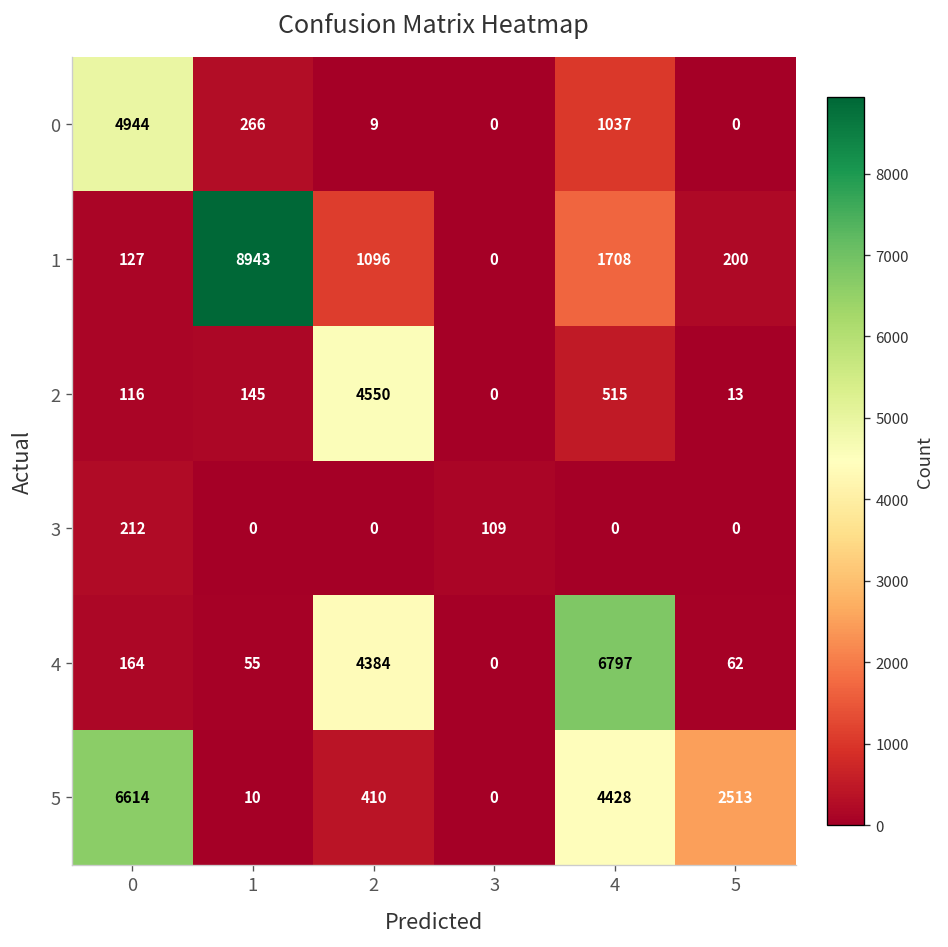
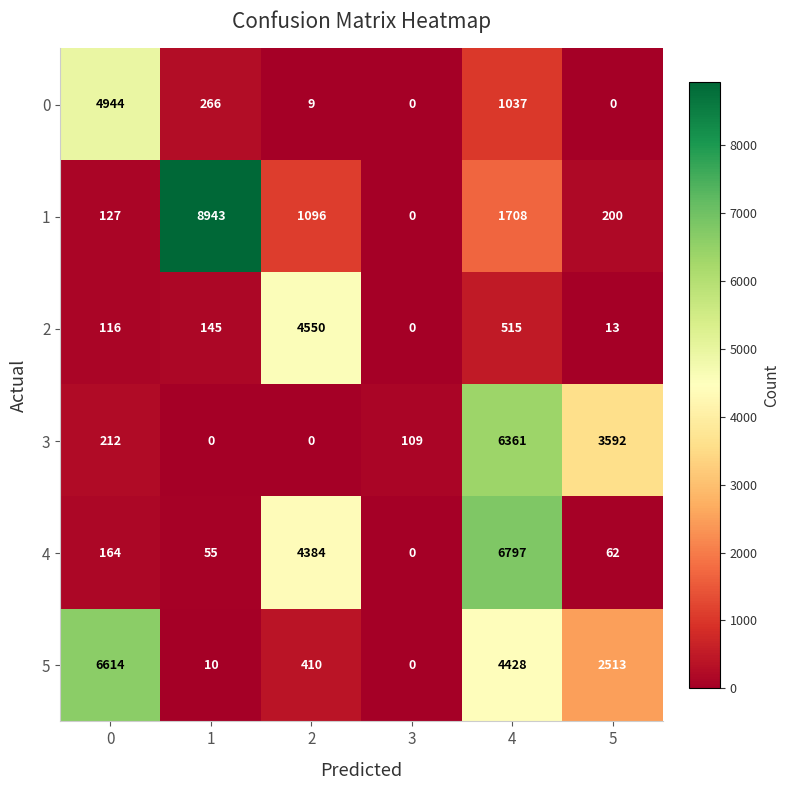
  {
    "0": {
      "0": 4944,
      "1": 266,
      "2": 9,
      "3": 0,
      "4": 1037,
      "5": 0
    },
    "1": {
      "0": 127,
      "1": 8943,
      "2": 1096,
      "3": 0,
      "4": 1708,
      "5": 200
    },
    "2": {
      "0": 116,
      "1": 145,
      "2": 4550,
      "3": 0,
      "4": 515,
      "5": 13
    },
    "3": {
      "0": 212,
      "1": 0,
      "2": 0,
      "3": 109,
-     "4": 0,
-     "5": 0
+     "4": 6361,
+     "5": 3592
    },
    "4": {
      "0": 164,
      "1": 55,
      "2": 4384,
      "3": 0,
      "4": 6797,
      "5": 62
    },
    "5": {
      "0": 6614,
      "1": 10,
      "2": 410,
      "3": 0,
      "4": 4428,
      "5": 2513
    }
  }
